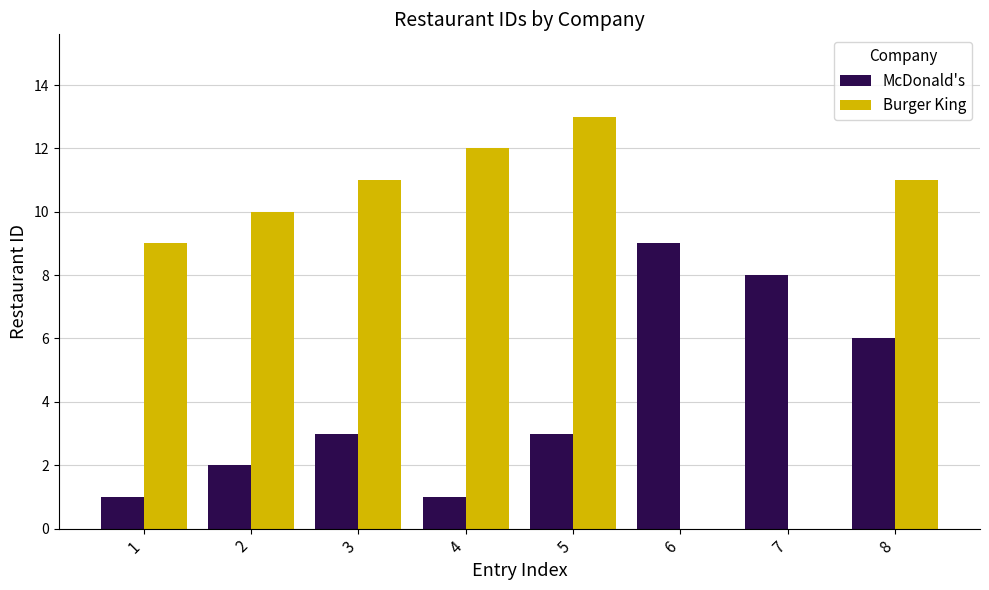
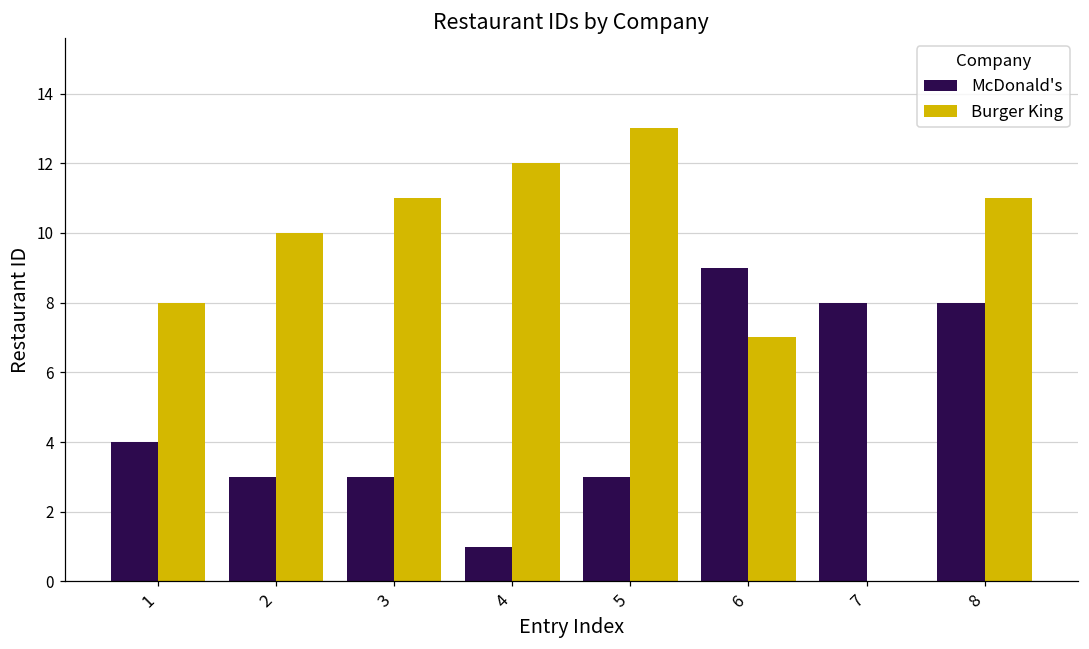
  {
    "McDonald's": {
-     "1": 1,
-     "2": 2,
+     "1": 4,
+     "2": 3,
      "3": 3,
      "4": 1,
      "5": 3,
      "6": 9,
      "7": 8,
-     "8": 6
+     "8": 8
    },
    "Burger King": {
-     "1": 9,
+     "1": 8,
      "2": 10,
      "3": 11,
      "4": 12,
      "5": 13,
-     "6": 0,
+     "6": 7,
      "7": 0,
      "8": 11
    }
  }
